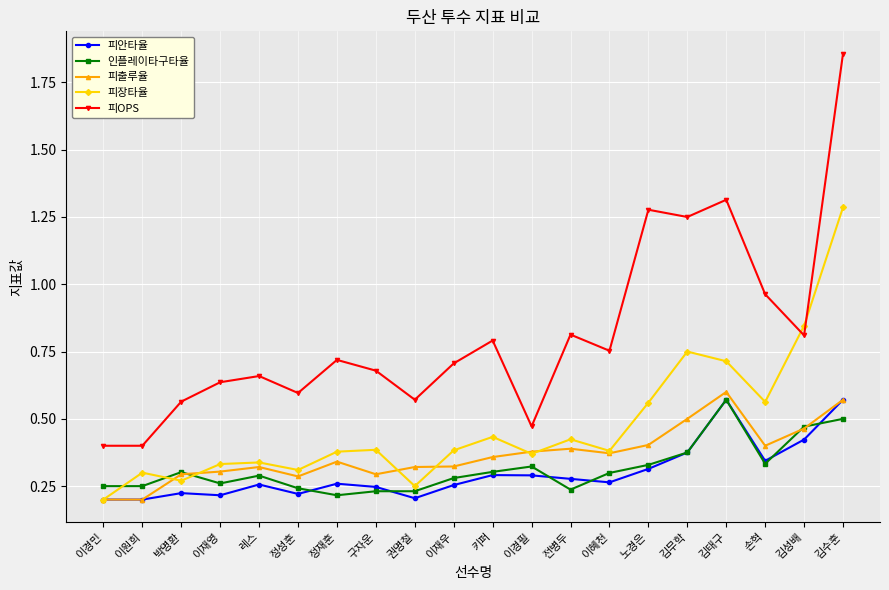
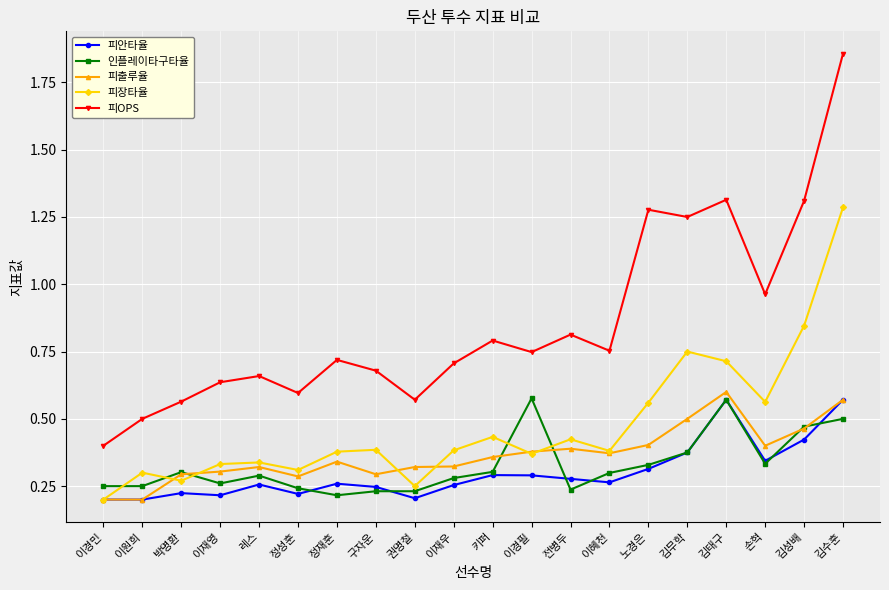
  {
    "피안타율": {
      "박명환": 0.22,
      "이재영": 0.22,
      "레스": 0.26,
      "정성훈": 0.22,
      "정재훈": 0.26,
      "구자운": 0.25,
      "권명철": 0.21,
      "이재우": 0.25,
      "키퍼": 0.29,
      "이경필": 0.29,
      "전병두": 0.28,
      "이혜천": 0.26,
      "노경은": 0.31,
      "손혁": 0.34,
      "김성배": 0.42
    },
    "인플레이타구타율": {
      "이경민": 0.25,
      "이원희": 0.25,
      "이재영": 0.26,
      "레스": 0.29,
      "정성훈": 0.24,
      "정재훈": 0.22,
      "구자운": 0.23,
      "권명철": 0.23,
      "이재우": 0.28,
      "키퍼": 0.30,
-     "이경필": 0.32,
+     "이경필": 0.58,
      "전병두": 0.24,
      "이혜천": 0.30,
      "노경은": 0.33,
      "손혁": 0.33,
      "김수훈": 0.50
    },
    "피OPS": {
      "이경민": 0.40,
-     "이원희": 0.4,
+     "이원희": 0.5,
      "박명환": 0.56,
      "이재영": 0.64,
      "레스": 0.66,
      "정성훈": 0.60,
      "정재훈": 0.72,
      "구자운": 0.68,
      "권명철": 0.57,
      "이재우": 0.71,
      "키퍼": 0.79,
-     "이경필": 0.47,
+     "이경필": 0.75,
      "전병두": 0.81,
      "이혜천": 0.75,
      "노경은": 1.28,
      "김무학": 1.25,
      "김태구": 1.31,
      "손혁": 0.96,
-     "김성배": 0.81,
+     "김성배": 1.31,
      "김수훈": 1.86
    }
  }
